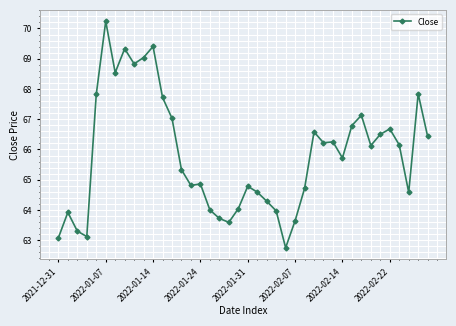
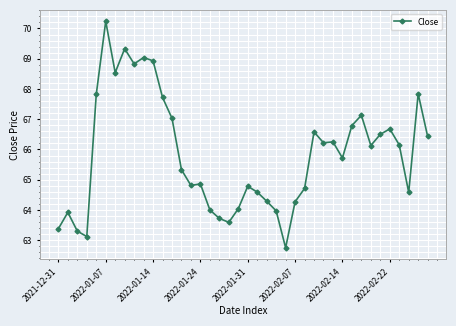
  {
-   "2021-12-31": 63.1,
+   "2021-12-31": 63.4,
    "2022-01-07": 70.2,
-   "2022-01-14": 69.4,
+   "2022-01-14": 68.9,
    "2022-01-24": 64.9,
    "2022-01-31": 64.8,
-   "2022-02-07": 63.6,
+   "2022-02-07": 64.3,
    "2022-02-14": 65.7,
    "2022-02-22": 66.7
  }
